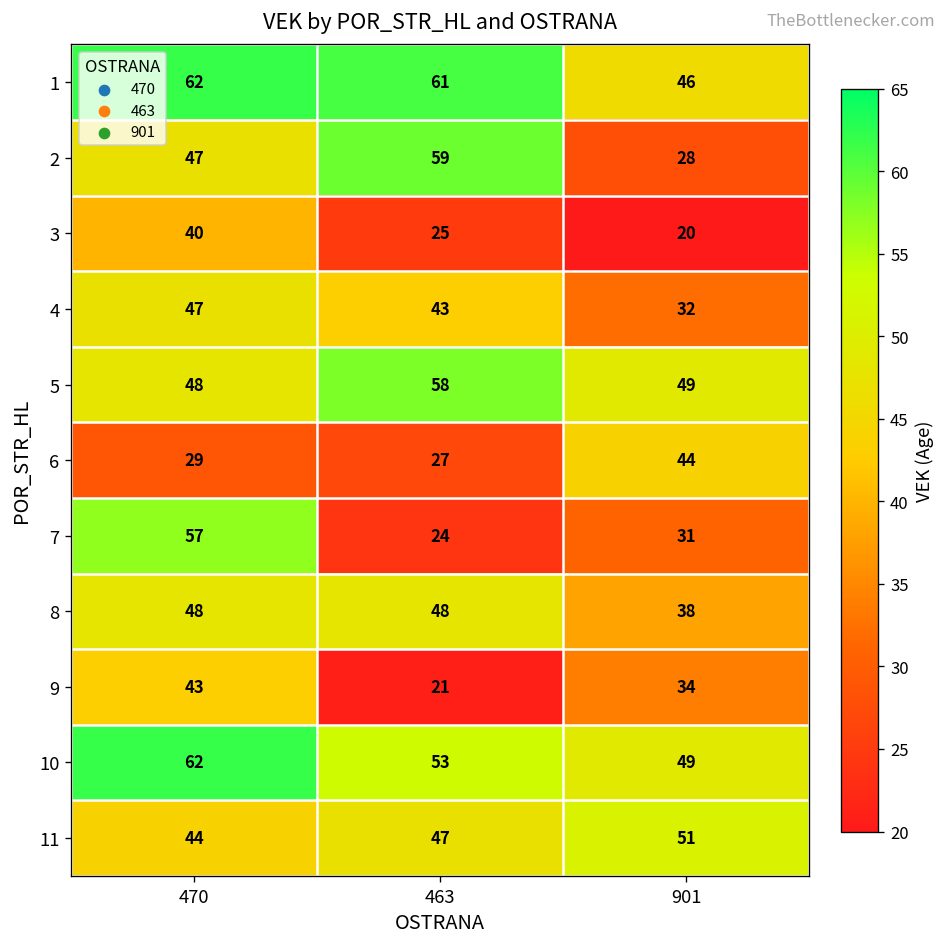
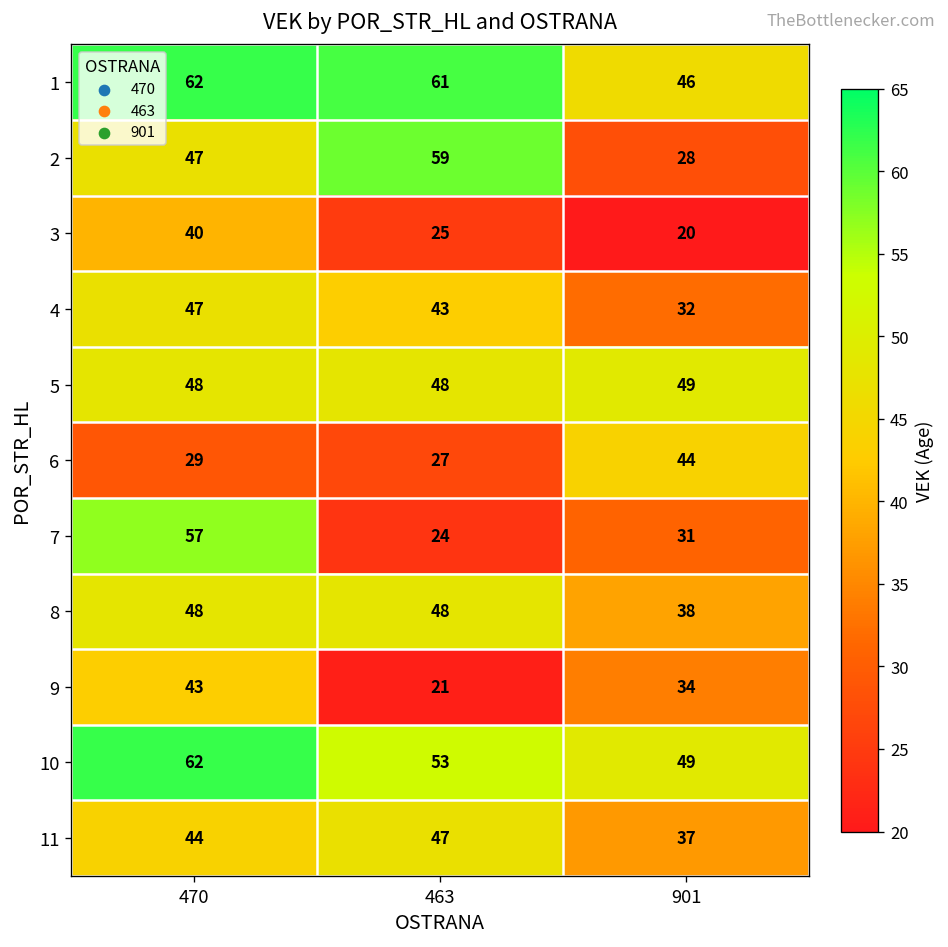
  {
    "1": {
      "470": 62,
      "463": 61,
      "901": 46
    },
    "2": {
      "470": 47,
      "463": 59,
      "901": 28
    },
    "3": {
      "470": 40,
      "463": 25,
      "901": 20
    },
    "4": {
      "470": 47,
      "463": 43,
      "901": 32
    },
    "5": {
      "470": 48,
-     "463": 58,
+     "463": 48,
      "901": 49
    },
    "6": {
      "470": 29,
      "463": 27,
      "901": 44
    },
    "7": {
      "470": 57,
      "463": 24,
      "901": 31
    },
    "8": {
      "470": 48,
      "463": 48,
      "901": 38
    },
    "9": {
      "470": 43,
      "463": 21,
      "901": 34
    },
    "10": {
      "470": 62,
      "463": 53,
      "901": 49
    },
    "11": {
      "470": 44,
      "463": 47,
-     "901": 51
+     "901": 37
    }
  }
